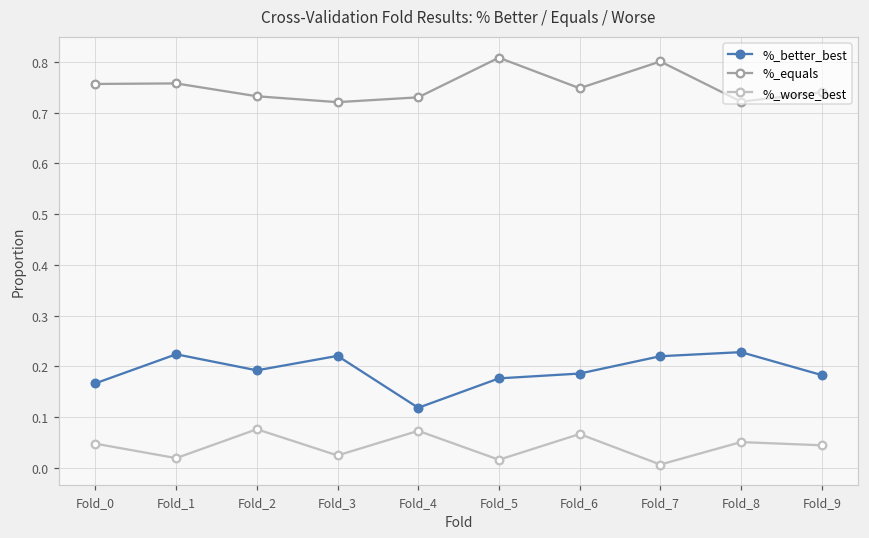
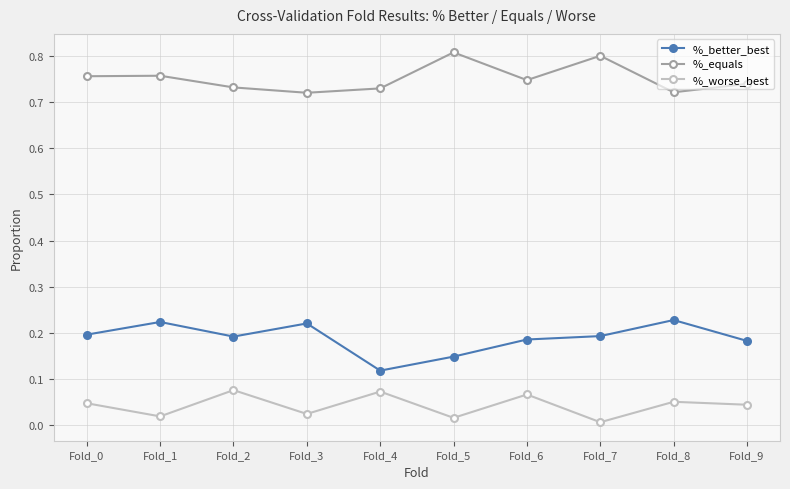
  {
    "%_better_best": {
-     "Fold_0": 0.17,
+     "Fold_0": 0.20,
      "Fold_1": 0.22,
      "Fold_2": 0.19,
      "Fold_3": 0.22,
      "Fold_4": 0.12,
-     "Fold_5": 0.18,
+     "Fold_5": 0.15,
      "Fold_6": 0.19,
-     "Fold_7": 0.22,
+     "Fold_7": 0.19,
      "Fold_8": 0.23,
      "Fold_9": 0.18
    }
  }
